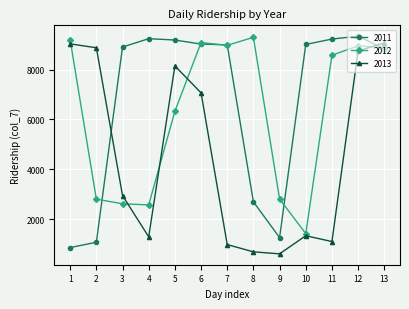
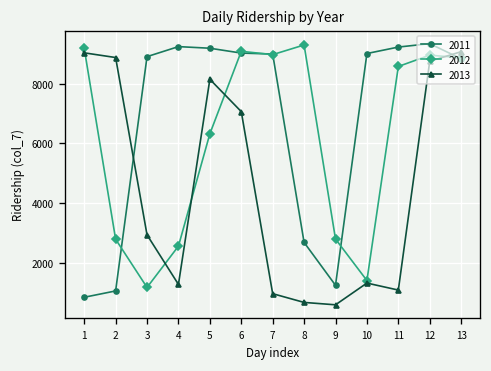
  {
    "2012": {
      "1": 9200,
      "2": 2800,
-     "3": 2600,
+     "3": 1200,
      "4": 2600,
      "5": 6300,
      "8": 9300,
      "9": 2800,
      "11": 8600
    }
  }
